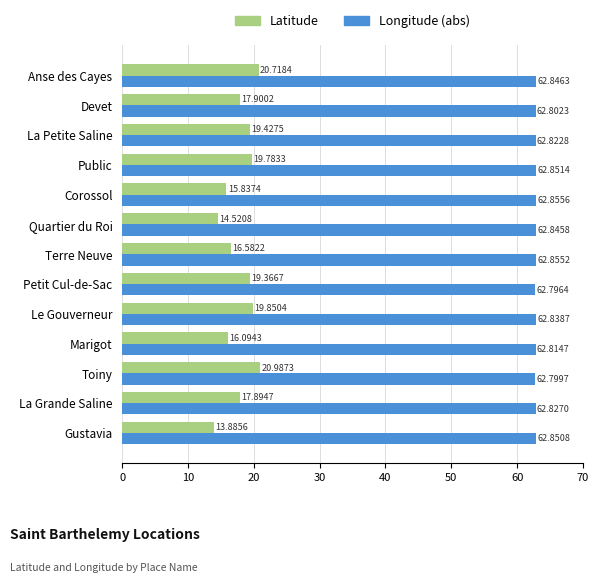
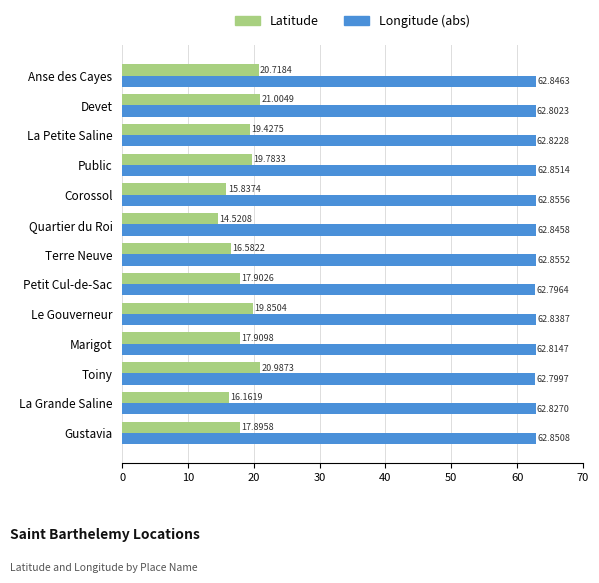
  {
    "Latitude": {
      "Anse des Cayes": 20.7184,
-     "Devet": 17.9002,
+     "Devet": 21.0049,
      "La Petite Saline": 19.4275,
      "Public": 19.7833,
      "Corossol": 15.8374,
      "Quartier du Roi": 14.5208,
      "Terre Neuve": 16.5822,
-     "Petit Cul-de-Sac": 19.3667,
+     "Petit Cul-de-Sac": 17.9026,
      "Le Gouverneur": 19.8504,
-     "Marigot": 16.0943,
+     "Marigot": 17.9098,
      "Toiny": 20.9873,
-     "La Grande Saline": 17.8947,
-     "Gustavia": 13.8856
+     "La Grande Saline": 16.1619,
+     "Gustavia": 17.8958
    },
    "Longitude (abs)": {
      "Anse des Cayes": 62.8463,
      "Devet": 62.8023,
      "La Petite Saline": 62.8228,
      "Public": 62.8514,
      "Corossol": 62.8556,
      "Quartier du Roi": 62.8458,
      "Terre Neuve": 62.8552,
      "Petit Cul-de-Sac": 62.7964,
      "Le Gouverneur": 62.8387,
      "Marigot": 62.8147,
      "Toiny": 62.7997,
      "La Grande Saline": 62.8270,
      "Gustavia": 62.8508
    }
  }
